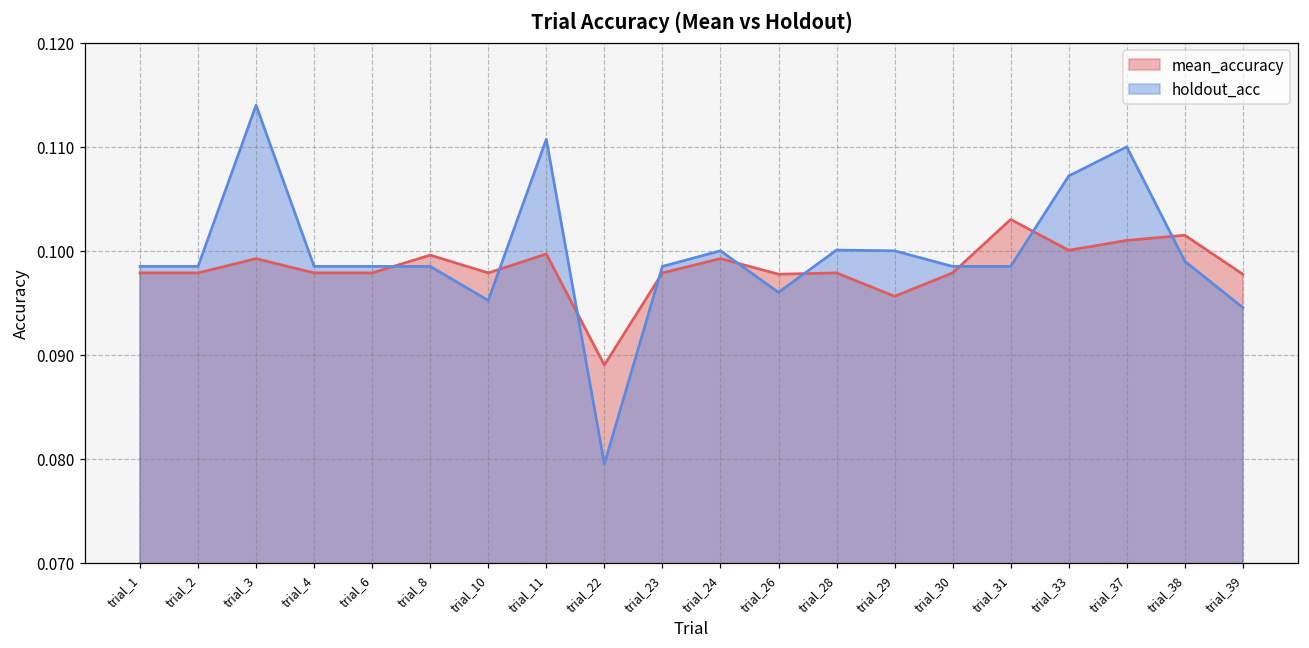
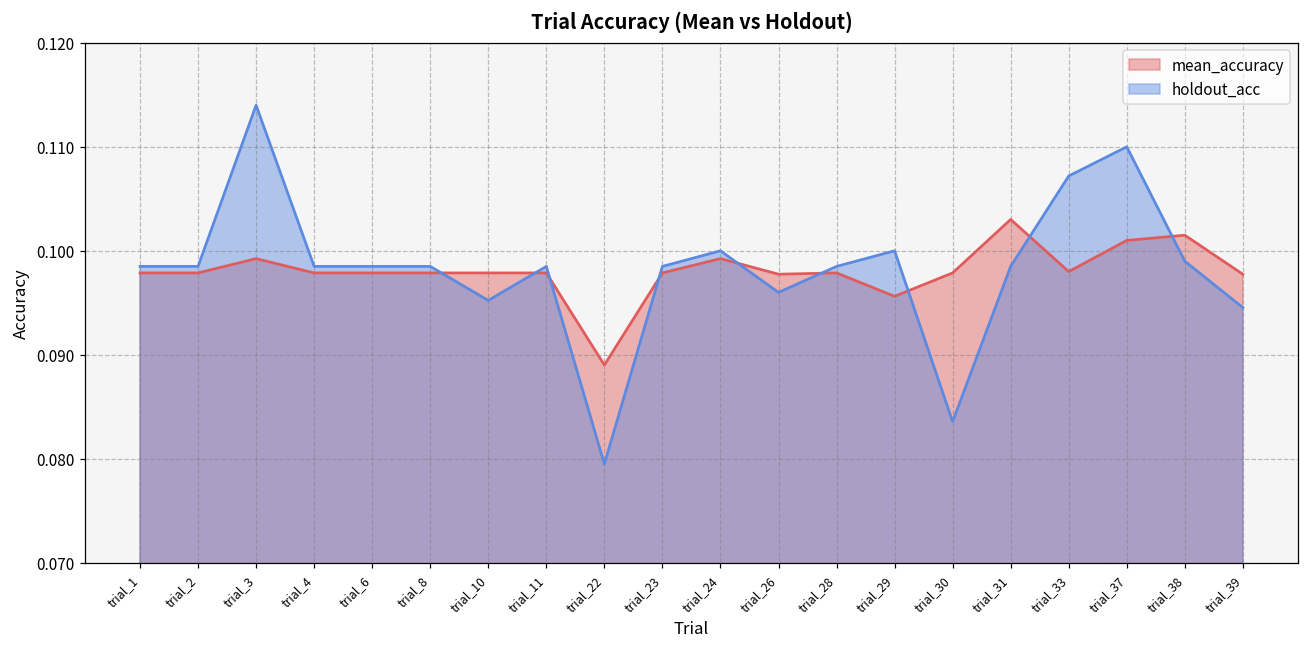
  {
    "mean_accuracy": {
      "trial_1": 0.098,
      "trial_2": 0.098,
      "trial_3": 0.099,
      "trial_4": 0.098,
      "trial_6": 0.098,
-     "trial_8": 0.100,
+     "trial_8": 0.098,
      "trial_10": 0.098,
-     "trial_11": 0.100,
+     "trial_11": 0.098,
      "trial_22": 0.089,
      "trial_23": 0.098,
      "trial_24": 0.099,
      "trial_26": 0.098,
      "trial_28": 0.098,
      "trial_29": 0.096,
      "trial_30": 0.098,
      "trial_31": 0.103,
-     "trial_33": 0.100,
+     "trial_33": 0.098,
      "trial_37": 0.101,
      "trial_38": 0.101,
      "trial_39": 0.098
    },
    "holdout_acc": {
      "trial_1": 0.098,
      "trial_2": 0.098,
      "trial_3": 0.114,
      "trial_4": 0.098,
      "trial_6": 0.098,
      "trial_8": 0.098,
      "trial_10": 0.095,
-     "trial_11": 0.111,
+     "trial_11": 0.098,
      "trial_22": 0.079,
      "trial_23": 0.098,
      "trial_24": 0.100,
      "trial_26": 0.096,
-     "trial_28": 0.100,
+     "trial_28": 0.098,
      "trial_29": 0.100,
-     "trial_30": 0.098,
+     "trial_30": 0.084,
      "trial_31": 0.098,
      "trial_33": 0.107,
      "trial_37": 0.110,
      "trial_38": 0.099,
      "trial_39": 0.095
    }
  }
